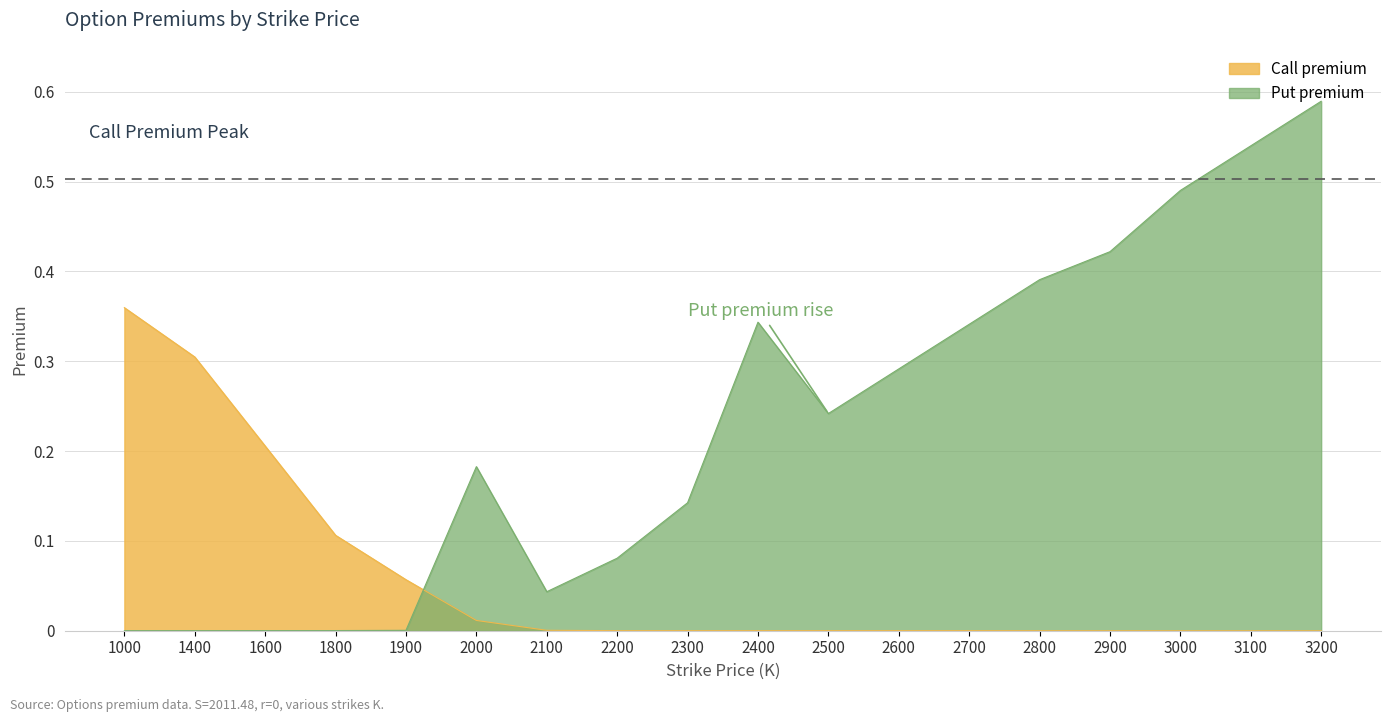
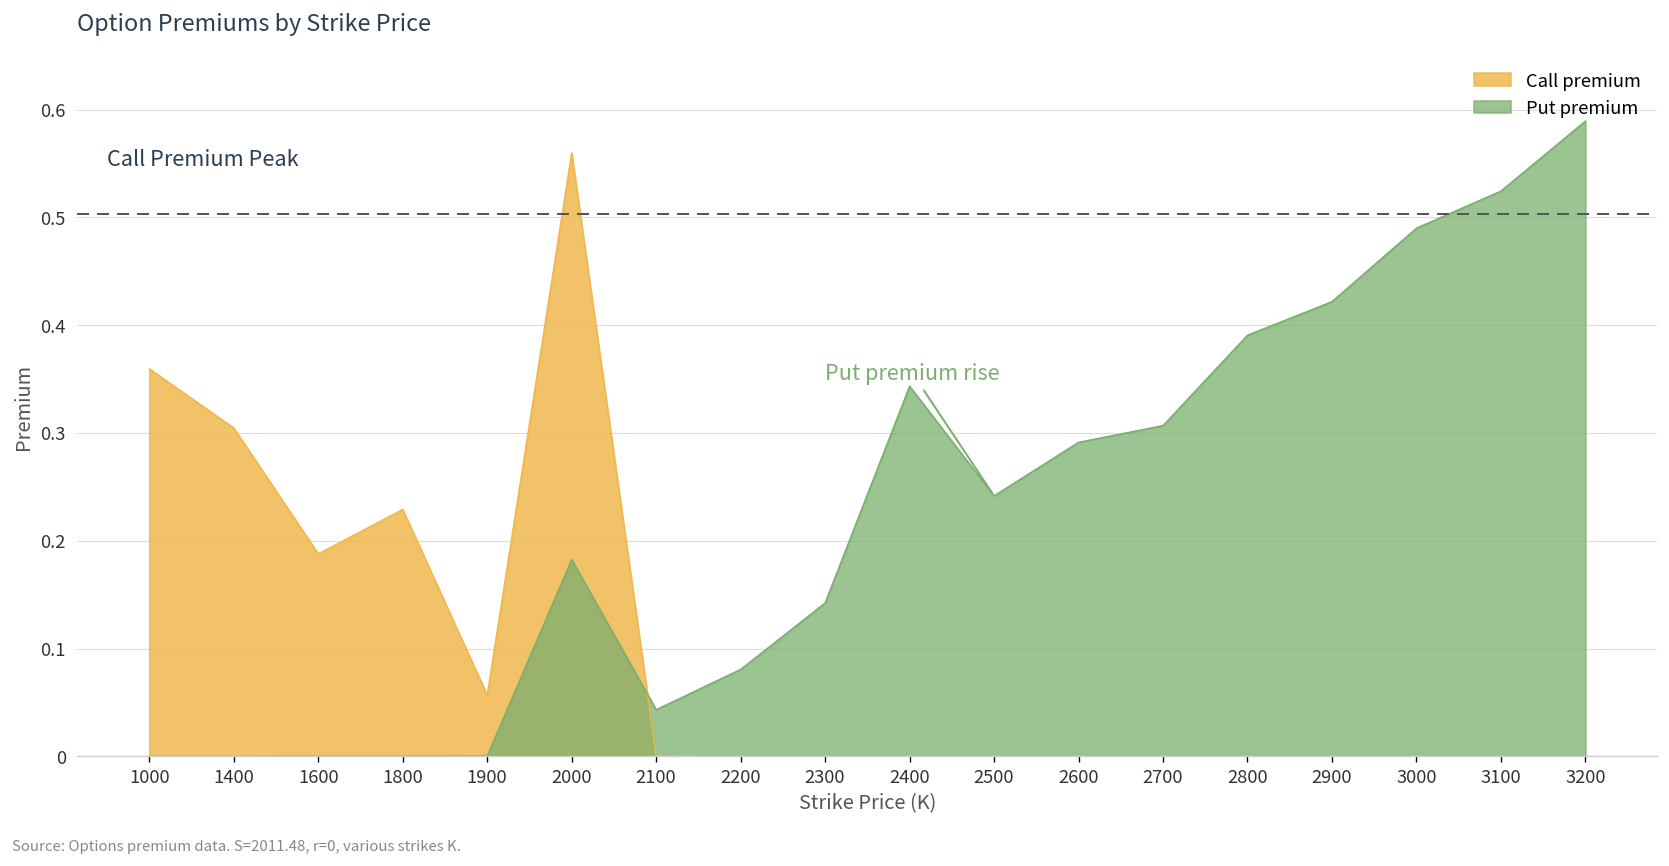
  {
    "Call premium": {
      "1000": 0.36,
      "1400": 0.30,
-     "1600": 0.21,
-     "1800": 0.11,
+     "1600": 0.19,
+     "1800": 0.23,
      "1900": 0.06,
-     "2000": 0.01,
+     "2000": 0.56,
      "2100": 0.00,
      "2200": 0.00,
      "2300": 0.00,
      "2400": 0.00,
      "2500": 0.00,
      "2600": 0.00,
      "2700": 0.00,
      "2800": 0.00,
      "2900": 0.00,
      "3000": 0.00,
      "3100": 0.00,
      "3200": 0.00
    },
    "Put premium": {
      "1000": 0.00,
      "1400": 0.00,
      "1600": 0.00,
      "1800": 0.00,
      "1900": 0.00,
      "2000": 0.18,
      "2100": 0.04,
      "2200": 0.08,
      "2300": 0.14,
      "2400": 0.34,
      "2500": 0.24,
      "2600": 0.29,
-     "2700": 0.34,
+     "2700": 0.31,
      "2800": 0.39,
      "2900": 0.42,
      "3000": 0.49,
-     "3100": 0.54,
+     "3100": 0.52,
      "3200": 0.59
    }
  }
